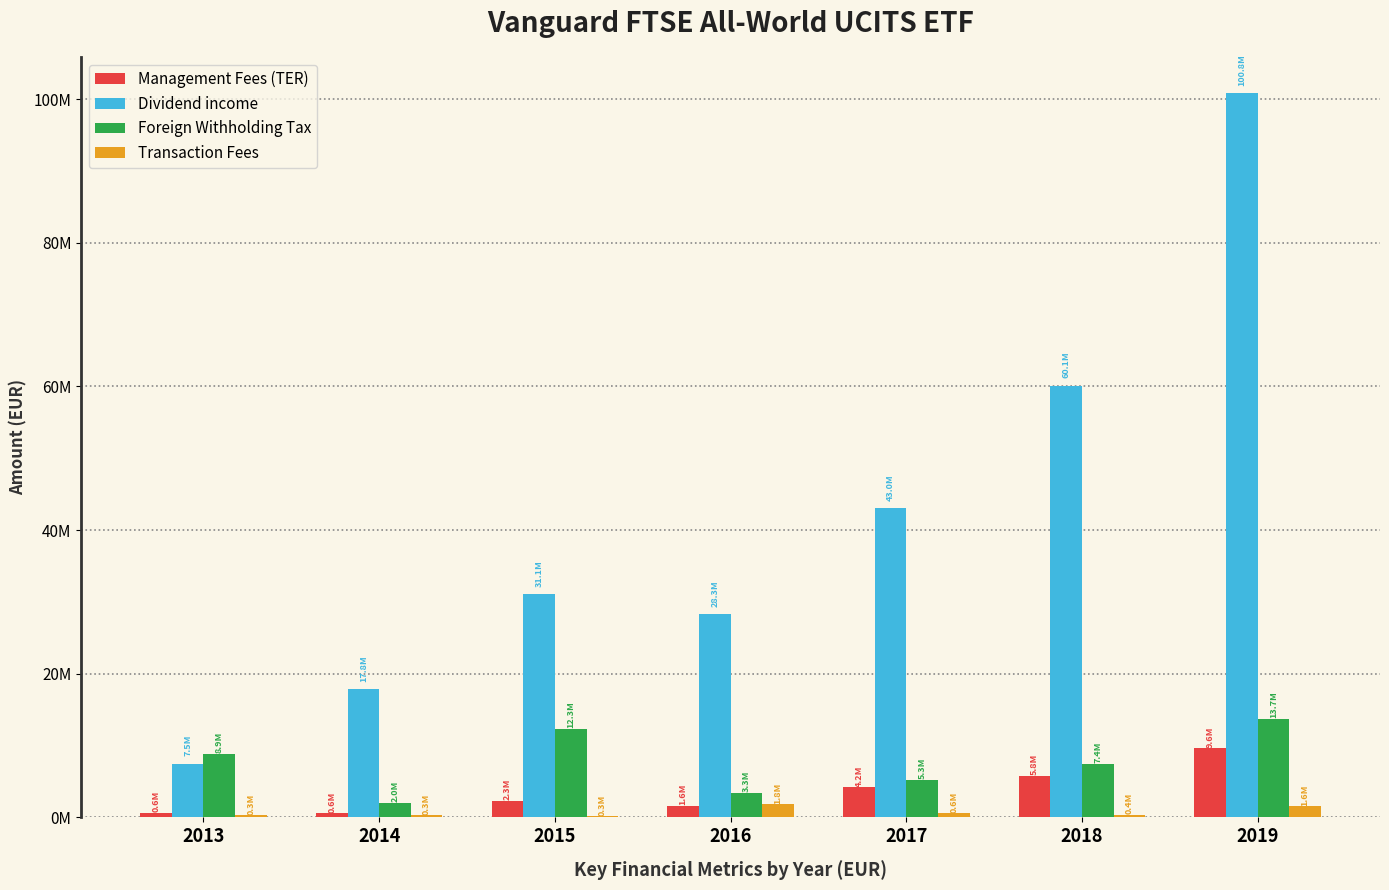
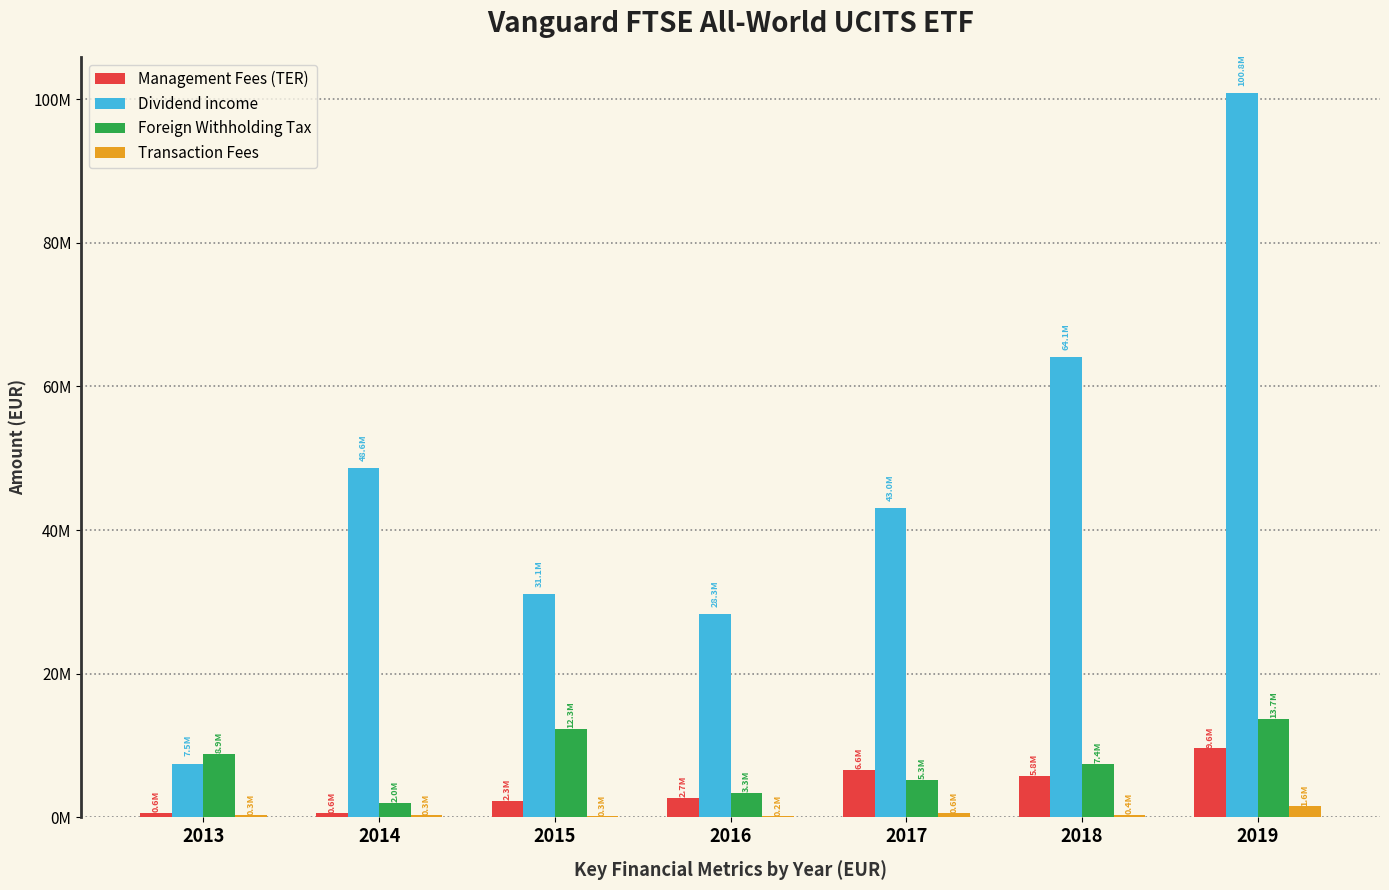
  {
    "Management Fees (TER)": {
      "2013": "0.6M",
      "2014": "0.6M",
      "2015": "2.3M",
-     "2016": "1.6M",
-     "2017": "4.2M",
+     "2016": "2.7M",
+     "2017": "6.6M",
      "2018": "5.8M",
      "2019": "9.6M"
    },
    "Dividend income": {
      "2013": "7.5M",
-     "2014": "17.8M",
+     "2014": "48.6M",
      "2015": "31.1M",
      "2016": "28.3M",
      "2017": "43.0M",
-     "2018": "60.1M",
+     "2018": "64.1M",
      "2019": "100.8M"
    },
    "Foreign Withholding Tax": {
      "2013": "8.9M",
      "2014": "2.0M",
      "2015": "12.3M",
      "2016": "3.3M",
      "2017": "5.3M",
      "2018": "7.4M",
      "2019": "13.7M"
    },
    "Transaction Fees": {
      "2013": "0.3M",
      "2014": "0.3M",
      "2015": "0.3M",
-     "2016": "1.8M",
+     "2016": "0.2M",
      "2017": "0.6M",
      "2018": "0.4M",
      "2019": "1.6M"
    }
  }
